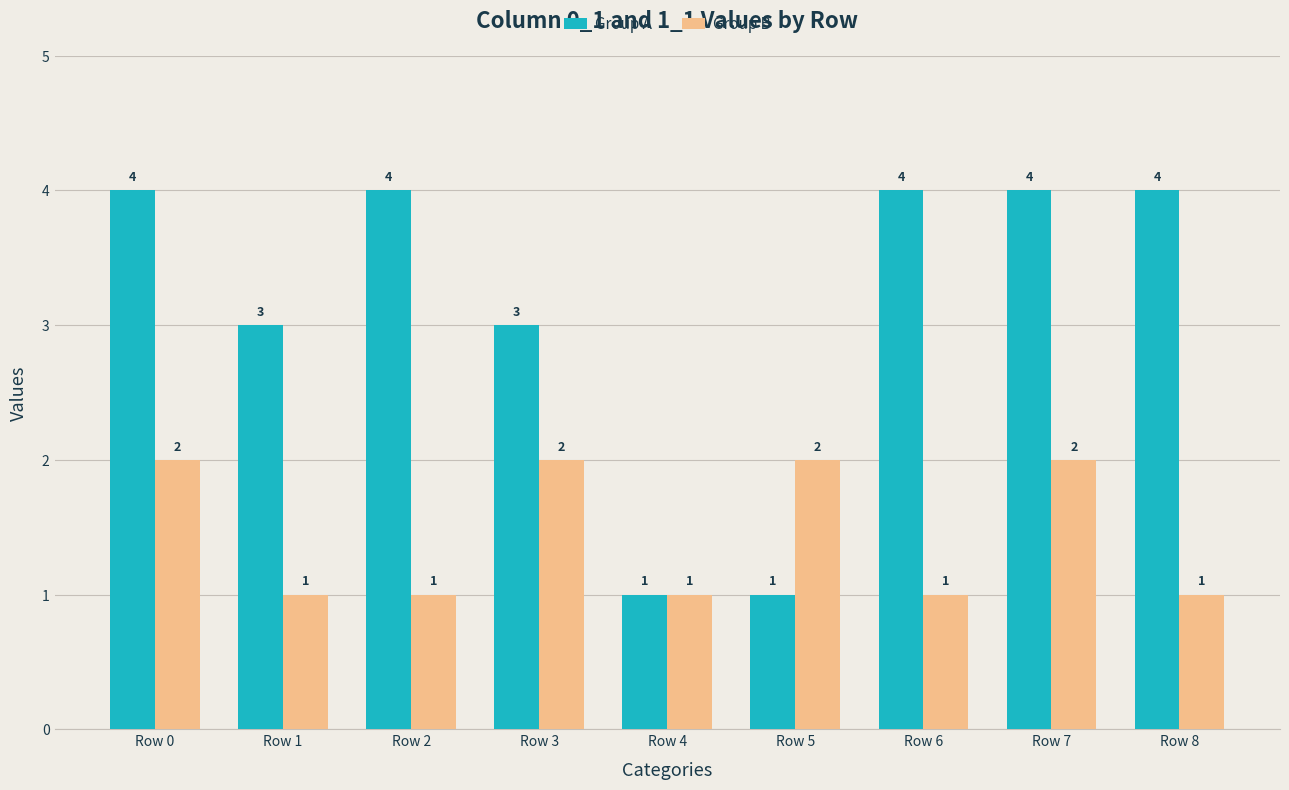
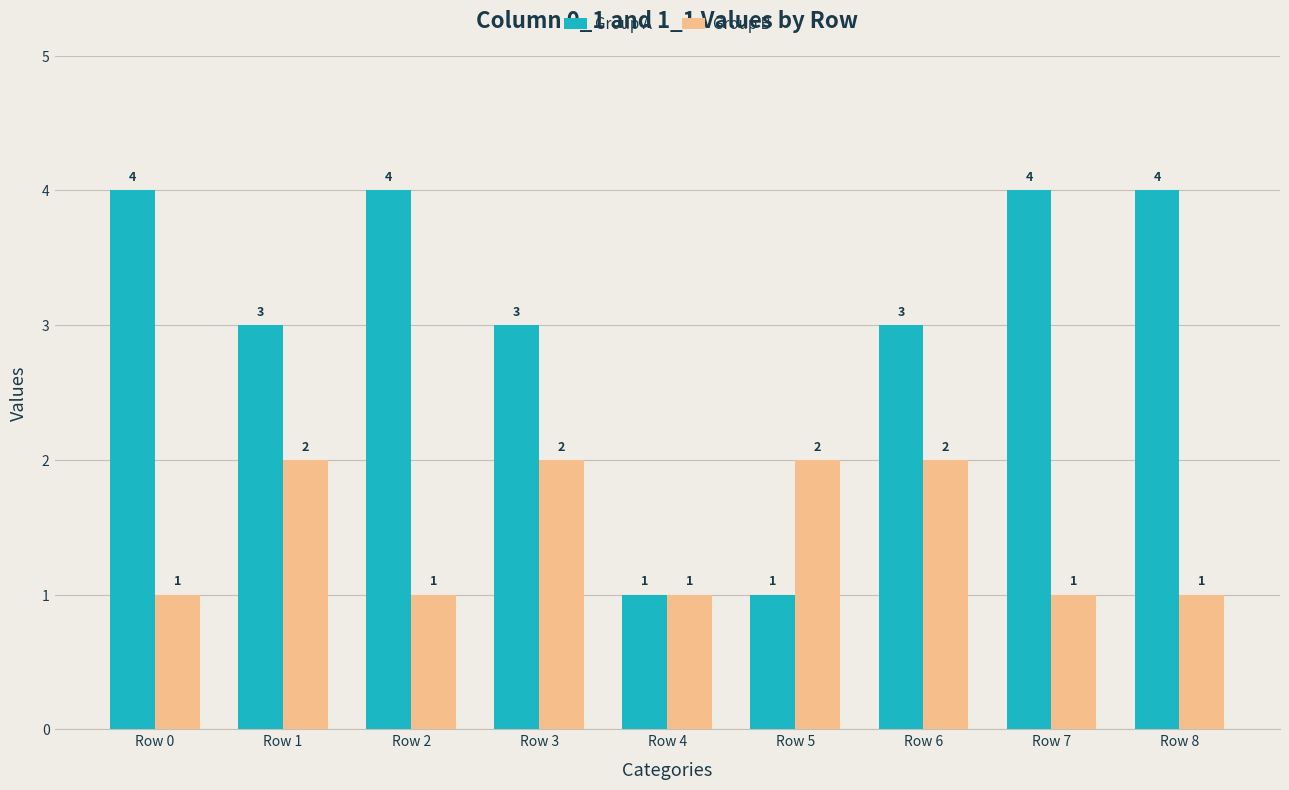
  {
    "Group A": {
      "Row 0": 4,
      "Row 1": 3,
      "Row 2": 4,
      "Row 3": 3,
      "Row 4": 1,
      "Row 5": 1,
-     "Row 6": 4,
+     "Row 6": 3,
      "Row 7": 4,
      "Row 8": 4
    },
    "Group B": {
-     "Row 0": 2,
-     "Row 1": 1,
+     "Row 0": 1,
+     "Row 1": 2,
      "Row 2": 1,
      "Row 3": 2,
      "Row 4": 1,
      "Row 5": 2,
-     "Row 6": 1,
-     "Row 7": 2,
+     "Row 6": 2,
+     "Row 7": 1,
      "Row 8": 1
    }
  }
